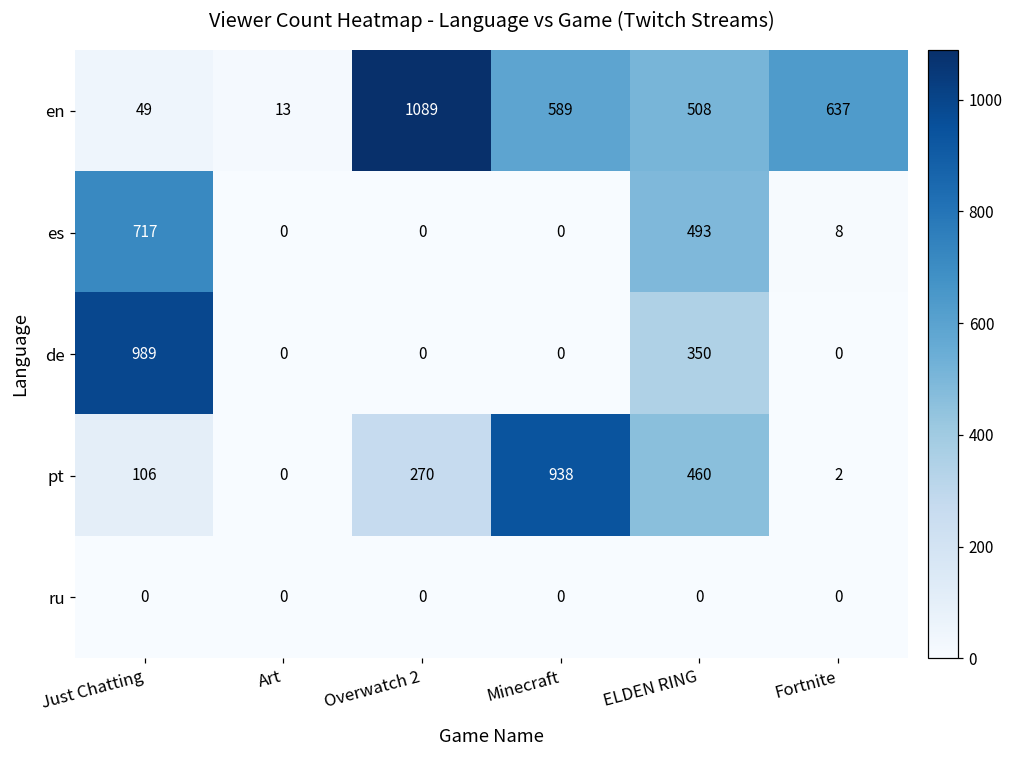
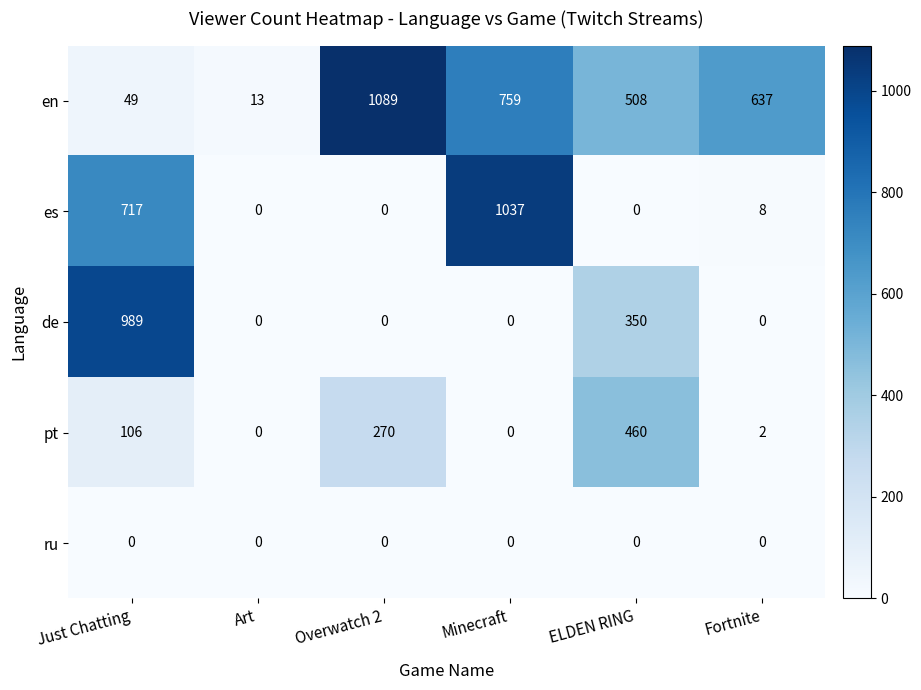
  {
    "en": {
      "Just Chatting": 49,
      "Art": 13,
      "Overwatch 2": 1089,
-     "Minecraft": 589,
+     "Minecraft": 759,
      "ELDEN RING": 508,
      "Fortnite": 637
    },
    "es": {
      "Just Chatting": 717,
      "Art": 0,
      "Overwatch 2": 0,
-     "Minecraft": 0,
-     "ELDEN RING": 493,
+     "Minecraft": 1037,
+     "ELDEN RING": 0,
      "Fortnite": 8
    },
    "de": {
      "Just Chatting": 989,
      "Art": 0,
      "Overwatch 2": 0,
      "Minecraft": 0,
      "ELDEN RING": 350,
      "Fortnite": 0
    },
    "pt": {
      "Just Chatting": 106,
      "Art": 0,
      "Overwatch 2": 270,
-     "Minecraft": 938,
+     "Minecraft": 0,
      "ELDEN RING": 460,
      "Fortnite": 2
    },
    "ru": {
      "Just Chatting": 0,
      "Art": 0,
      "Overwatch 2": 0,
      "Minecraft": 0,
      "ELDEN RING": 0,
      "Fortnite": 0
    }
  }
